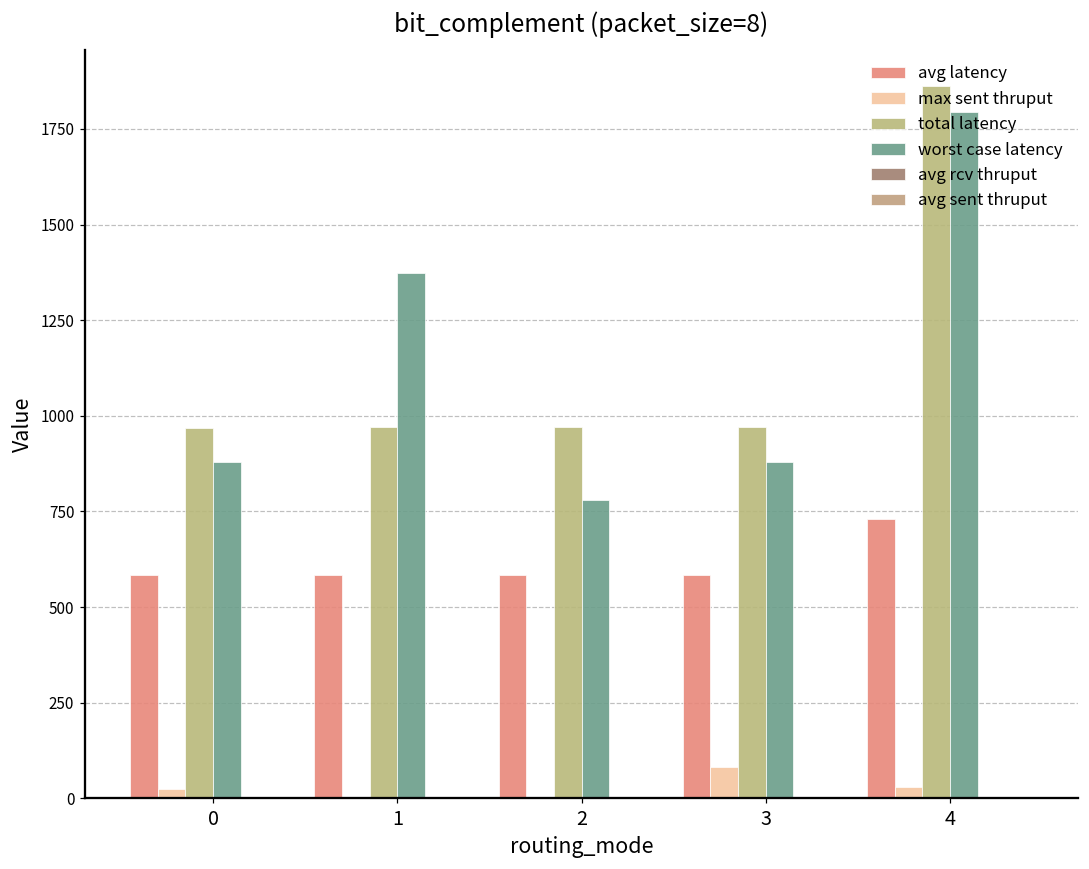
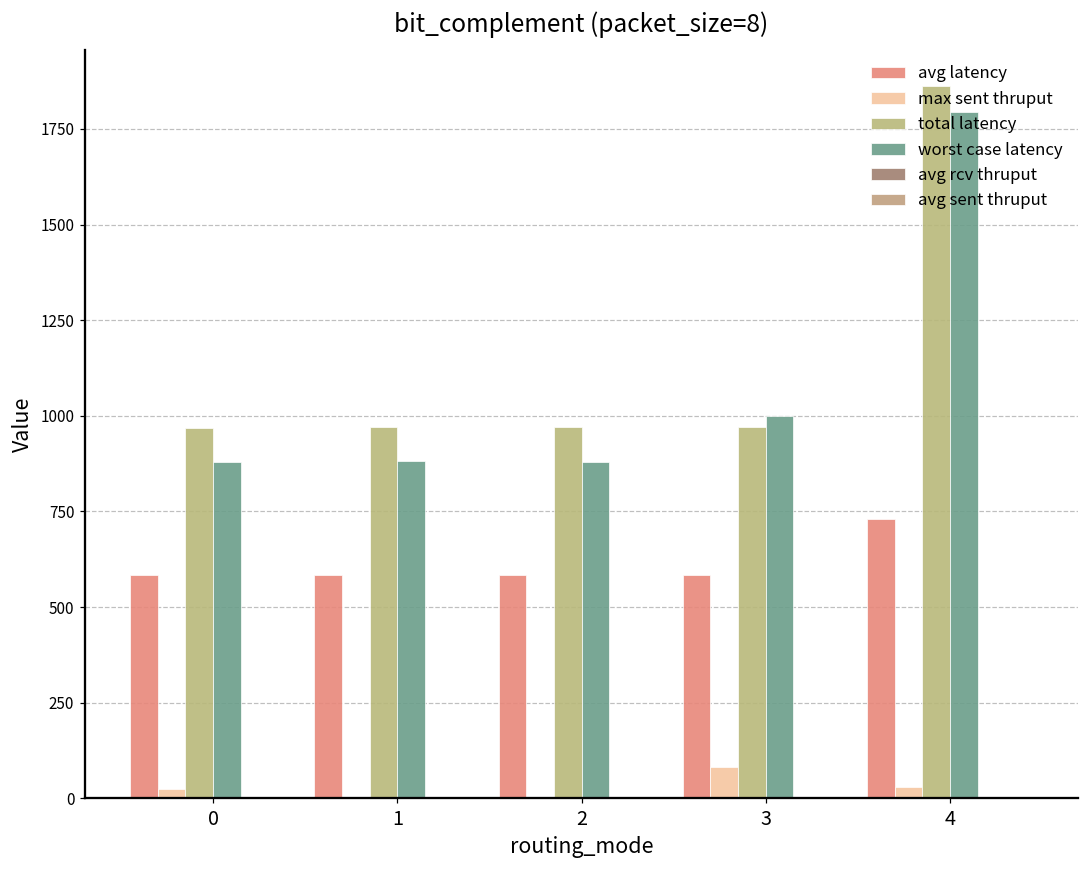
  {
    "max sent thruput": {
      "0": 20,
      "3": 80,
      "4": 30
    },
    "worst case latency": {
      "0": 880,
-     "1": 1370,
-     "2": 780,
-     "3": 880,
+     "1": 880,
+     "2": 880,
+     "3": 1000,
      "4": 1790
    }
  }
